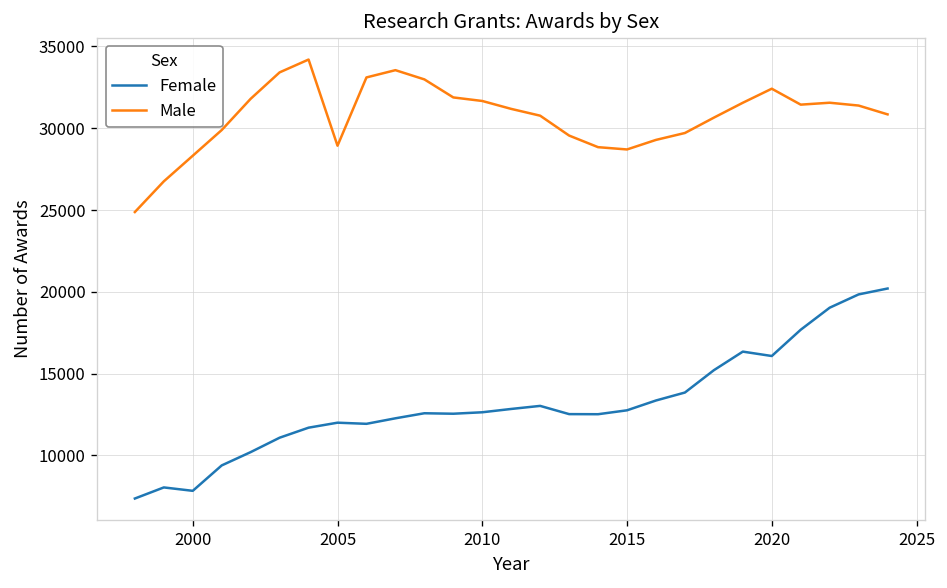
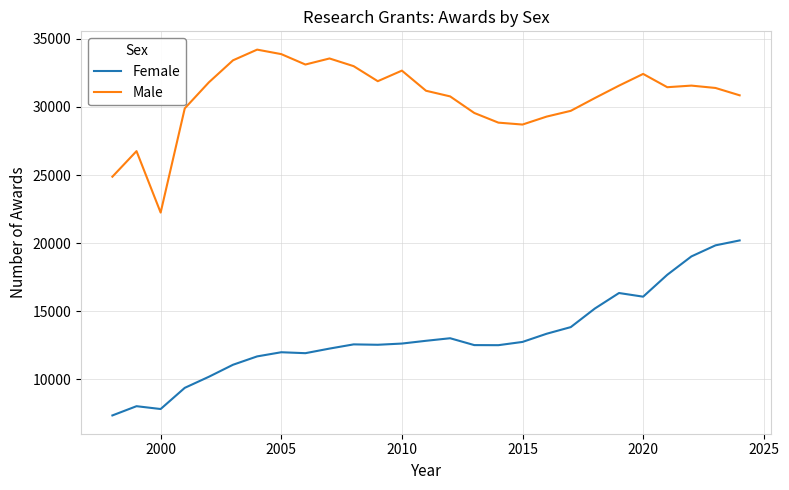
  {
    "Female": {
      "2000": 7800,
      "2005": 12000,
      "2010": 12600,
      "2015": 12800,
      "2020": 16100
    },
    "Male": {
-     "2000": 28300,
-     "2005": 28900,
-     "2010": 31700,
+     "2000": 22200,
+     "2005": 33900,
+     "2010": 32700,
      "2015": 28700,
      "2020": 32400
    }
  }
